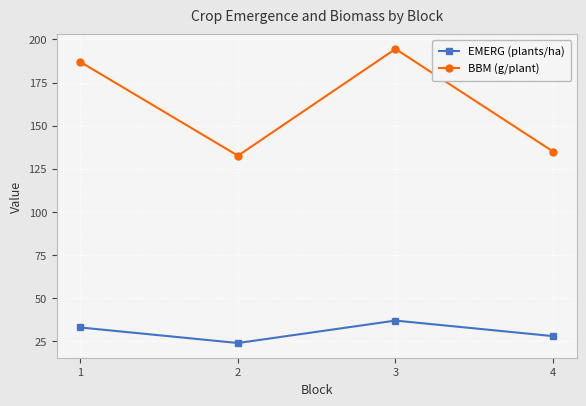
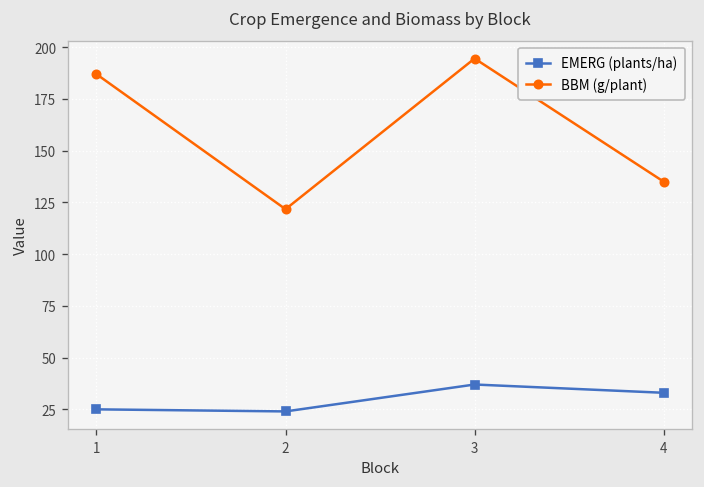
  {
    "EMERG (plants/ha)": {
-     "1": 33,
+     "1": 25,
      "2": 24,
      "3": 37,
-     "4": 28
+     "4": 33
    },
    "BBM (g/plant)": {
      "1": 187,
-     "2": 133,
+     "2": 122,
      "3": 194,
      "4": 135
    }
  }
